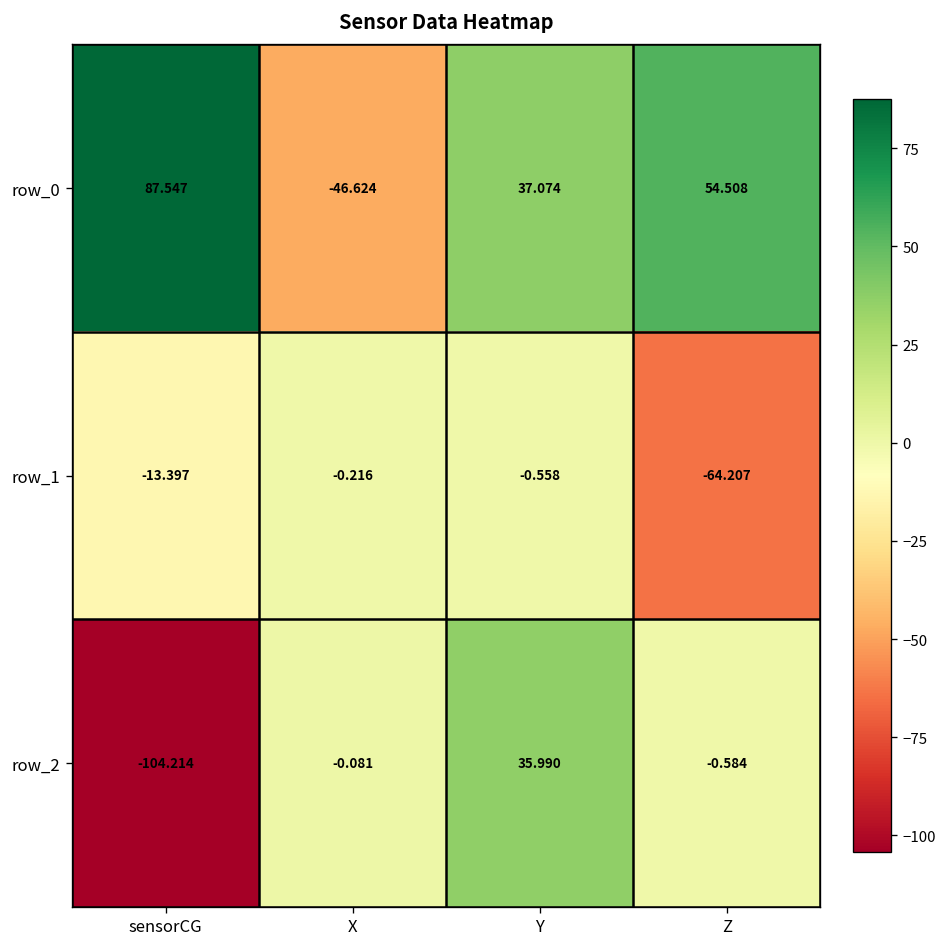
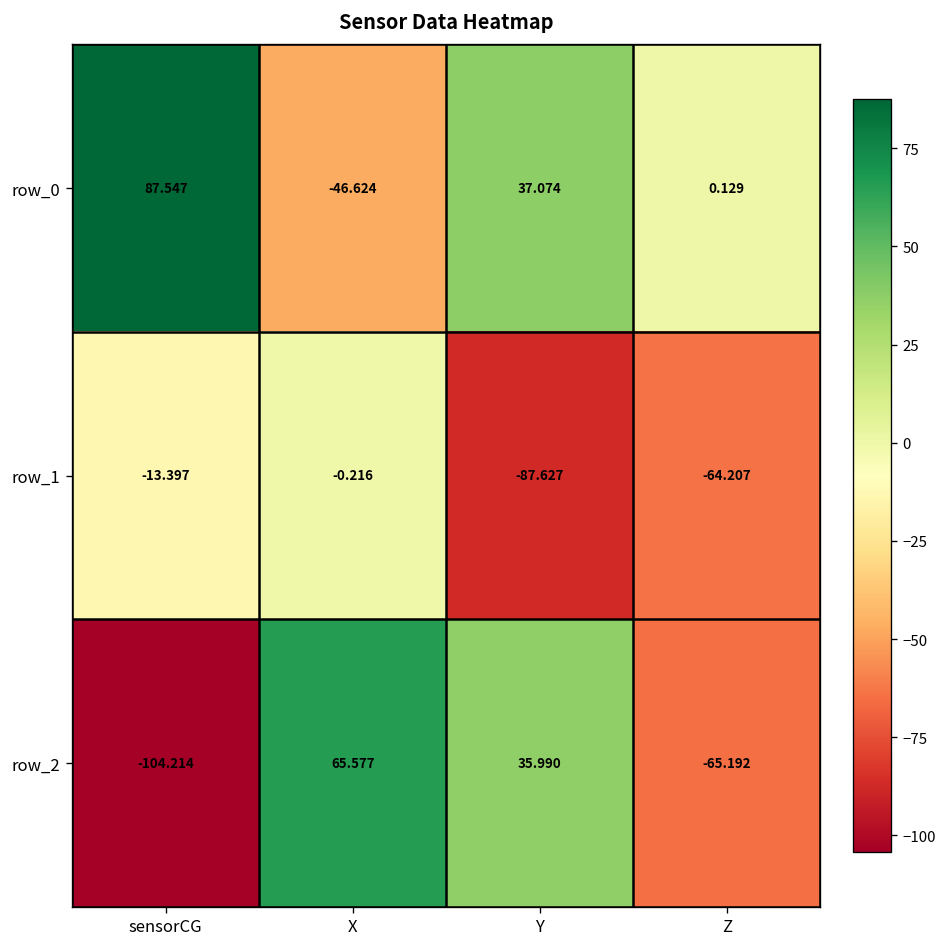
  {
    "row_0": {
      "sensorCG": 87.547,
      "X": -46.624,
      "Y": 37.074,
-     "Z": 54.508
+     "Z": 0.129
    },
    "row_1": {
      "sensorCG": -13.397,
      "X": -0.216,
-     "Y": -0.558,
+     "Y": -87.627,
      "Z": -64.207
    },
    "row_2": {
      "sensorCG": -104.214,
-     "X": -0.081,
+     "X": 65.577,
      "Y": 35.990,
-     "Z": -0.584
+     "Z": -65.192
    }
  }
